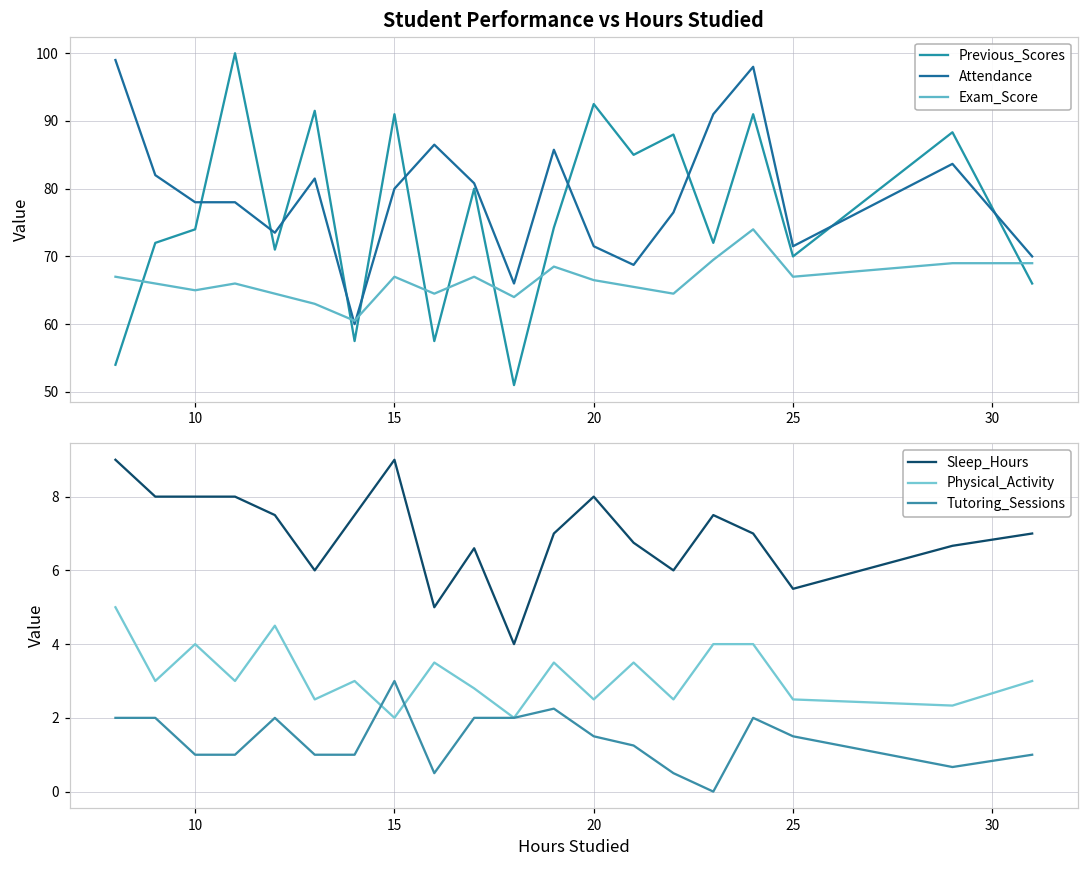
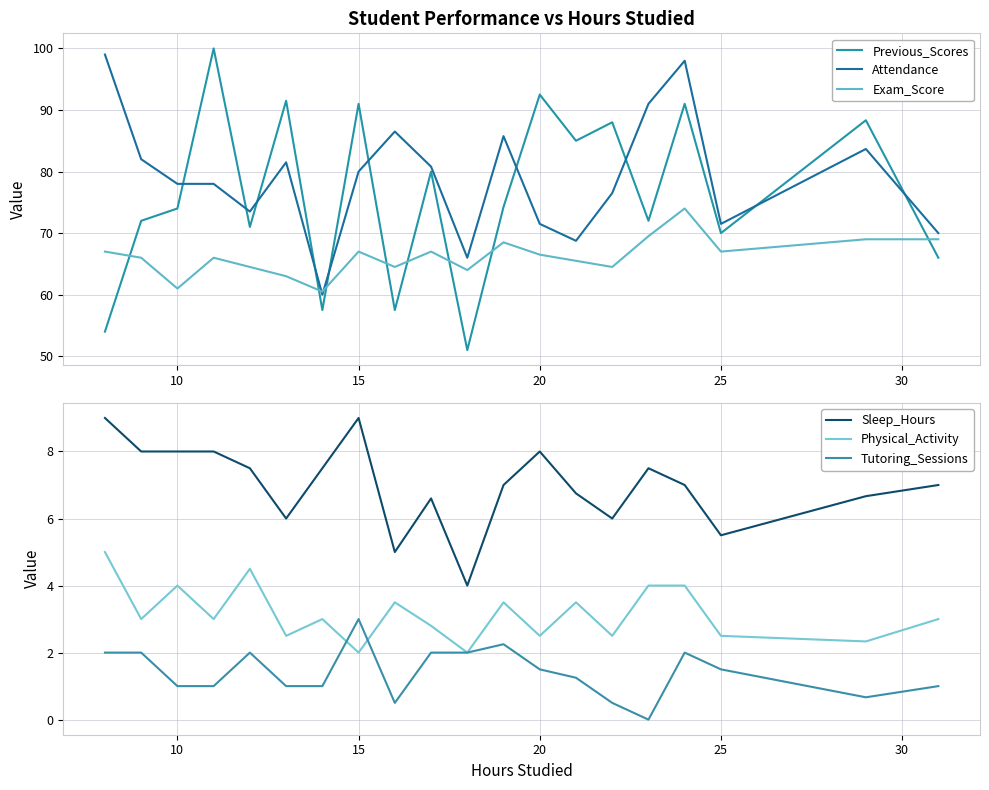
  {
    "Student Performance vs Hours Studied": {
      "Exam_Score": {
-       "10": 65,
+       "10": 61,
        "15": 67,
        "20": 67,
        "25": 67
      }
    }
  }
